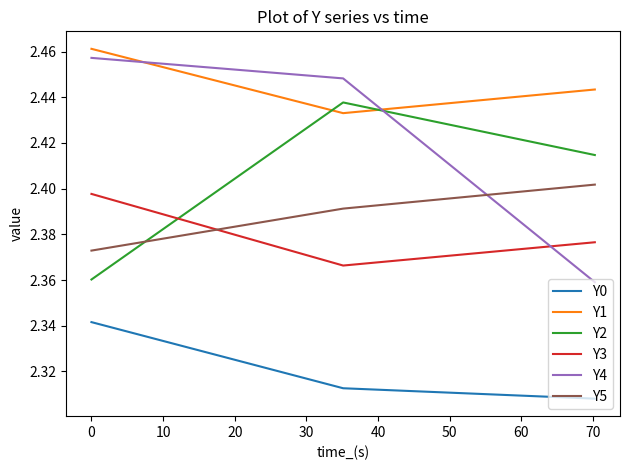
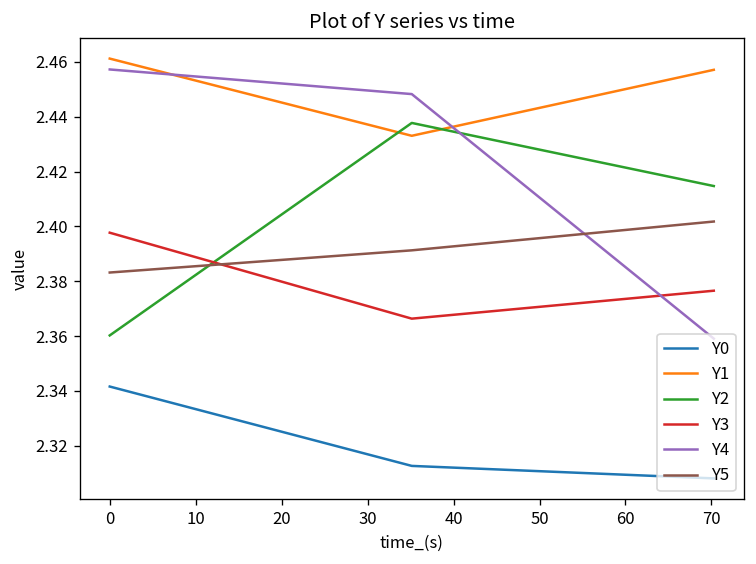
  {
    "Y0": {
      "0": 2.342
    },
    "Y1": {
      "0": 2.461,
-     "70": 2.443
+     "70": 2.457
    },
    "Y2": {
      "0": 2.360,
      "70": 2.415
    },
    "Y3": {
      "0": 2.398,
      "70": 2.377
    },
    "Y4": {
      "0": 2.457
    },
    "Y5": {
-     "0": 2.373,
+     "0": 2.383,
      "70": 2.402
    }
  }
